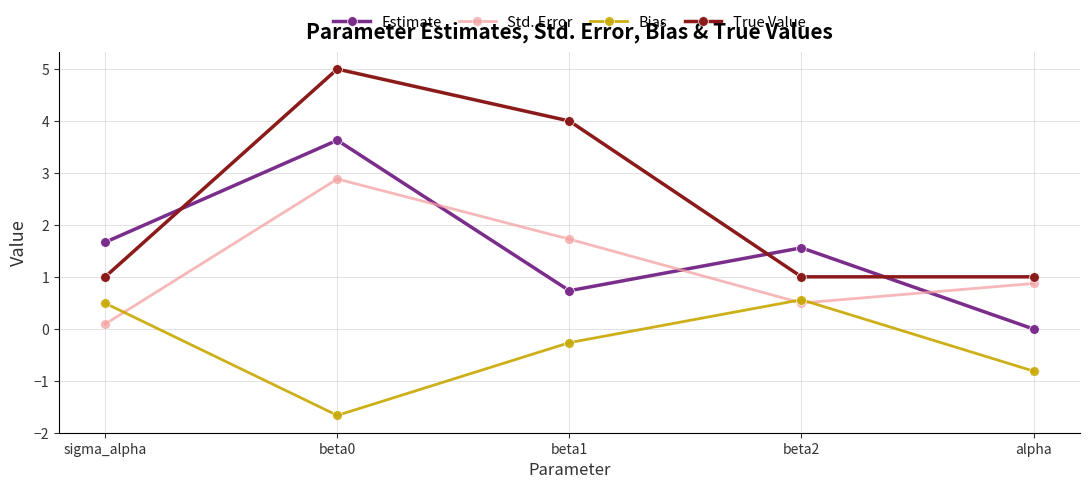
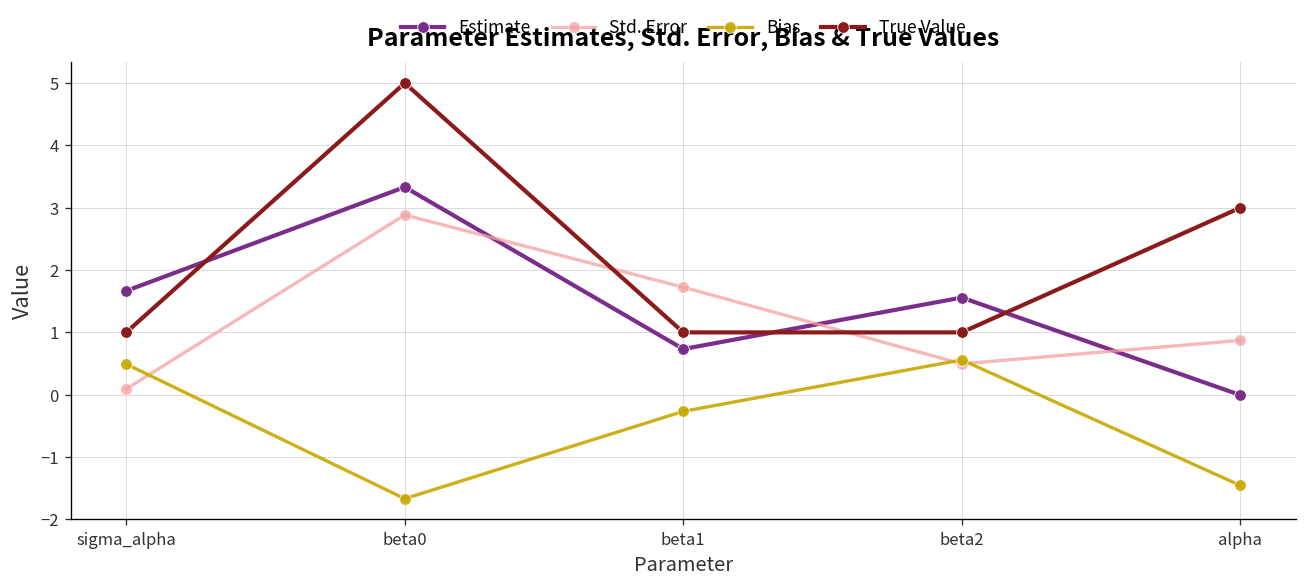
  {
    "Estimate": {
      "sigma_alpha": 1.7,
-     "beta0": 3.6,
+     "beta0": 3.3,
      "beta1": 0.7,
      "beta2": 1.6,
      "alpha": 0.0
    },
    "Std. Error": {
      "sigma_alpha": 0.1,
      "beta0": 2.9,
      "beta1": 1.7,
      "beta2": 0.5,
      "alpha": 0.9
    },
    "Bias": {
      "sigma_alpha": 0.5,
      "beta0": -1.7,
      "beta1": -0.3,
      "beta2": 0.6,
-     "alpha": -0.8
+     "alpha": -1.5
    },
    "True Value": {
      "sigma_alpha": 1,
      "beta0": 5,
-     "beta1": 4,
+     "beta1": 1,
      "beta2": 1,
-     "alpha": 1
+     "alpha": 3
    }
  }
